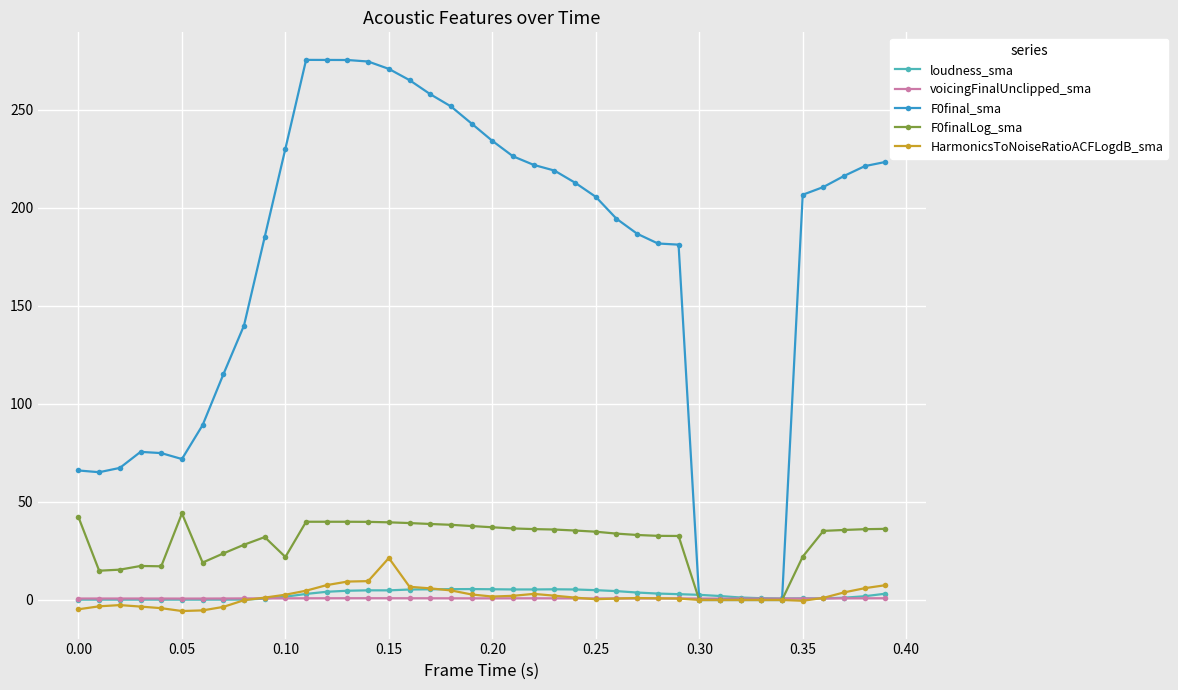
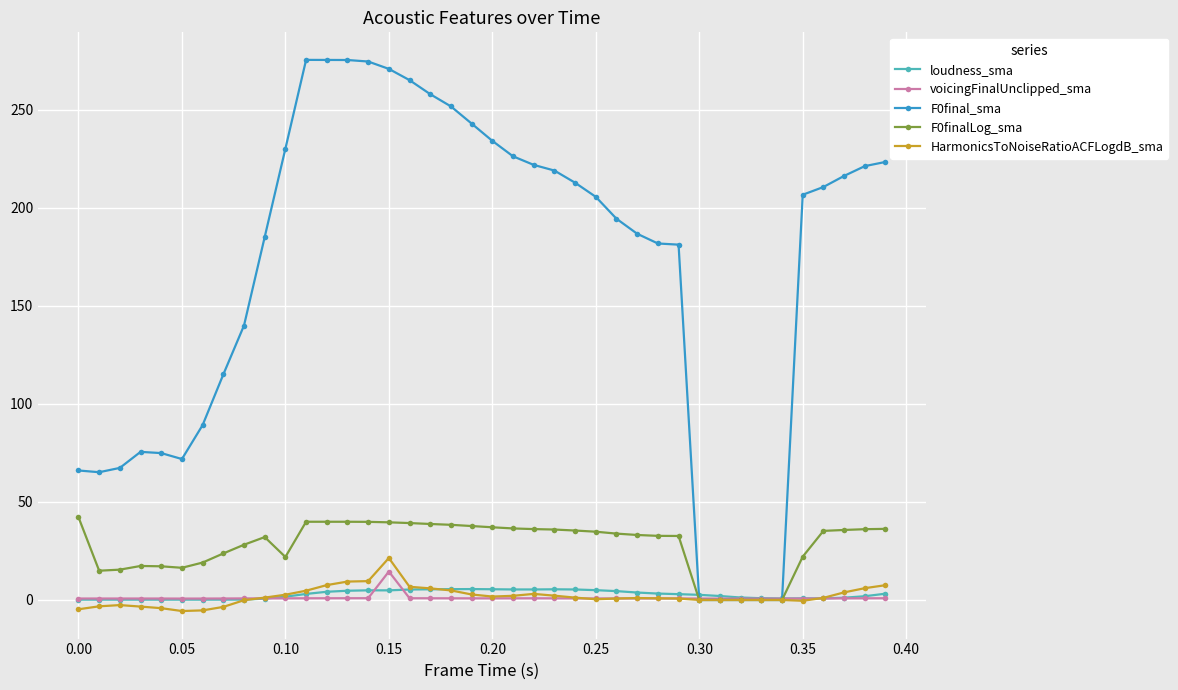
  {
    "voicingFinalUnclipped_sma": {
-     "0.15": 1
+     "0.15": 15
    },
    "F0finalLog_sma": {
      "0.00": 42,
-     "0.05": 44,
+     "0.05": 16,
      "0.10": 22,
      "0.15": 40,
      "0.20": 37,
      "0.25": 35,
      "0.35": 22
    },
    "HarmonicsToNoiseRatioACFLogdB_sma": {
      "0.00": -5,
      "0.05": -6,
      "0.15": 21
    }
  }
